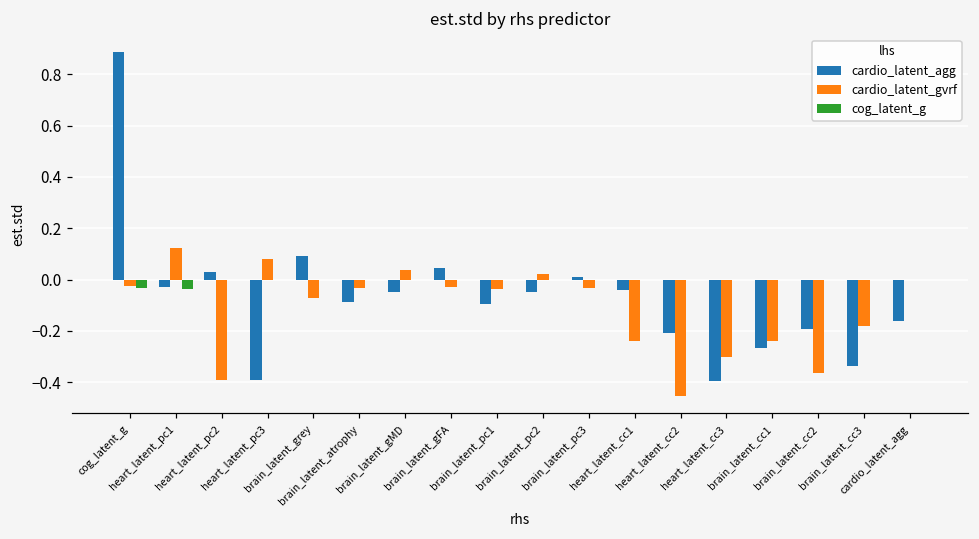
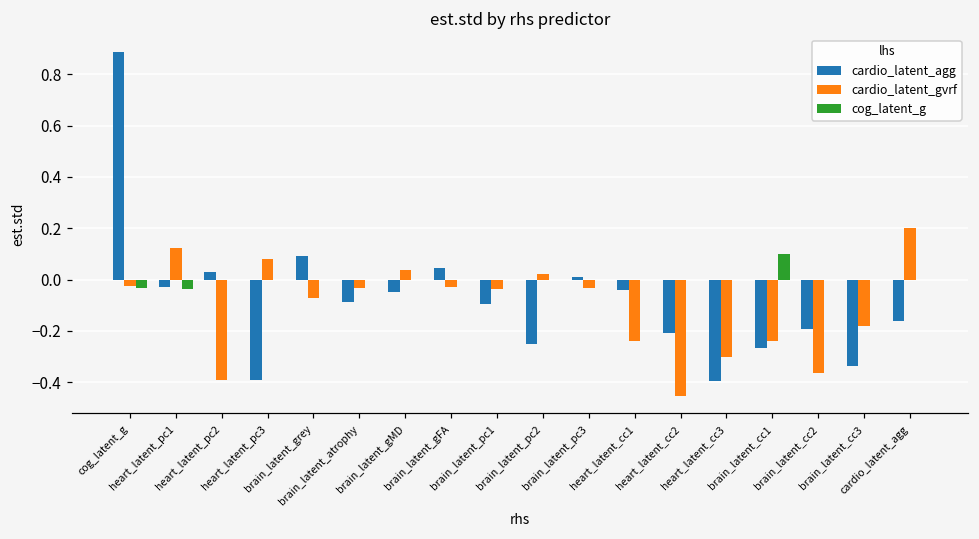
  {
    "cardio_latent_agg": {
      "cog_latent_g": 0.89,
      "heart_latent_pc1": -0.03,
      "heart_latent_pc2": 0.03,
      "heart_latent_pc3": -0.39,
      "brain_latent_grey": 0.09,
      "brain_latent_atrophy": -0.09,
      "brain_latent_gMD": -0.05,
      "brain_latent_gFA": 0.04,
      "brain_latent_pc1": -0.10,
-     "brain_latent_pc2": -0.05,
+     "brain_latent_pc2": -0.25,
      "brain_latent_pc3": 0.01,
      "heart_latent_cc1": -0.04,
      "heart_latent_cc2": -0.21,
      "heart_latent_cc3": -0.40,
      "brain_latent_cc1": -0.27,
      "brain_latent_cc2": -0.19,
      "brain_latent_cc3": -0.34,
      "cardio_latent_agg": -0.16
    },
    "cardio_latent_gvrf": {
      "cog_latent_g": -0.03,
      "heart_latent_pc1": 0.12,
      "heart_latent_pc2": -0.4,
      "heart_latent_pc3": 0.08,
      "brain_latent_grey": -0.07,
      "brain_latent_atrophy": -0.03,
      "brain_latent_gMD": 0.04,
      "brain_latent_gFA": -0.03,
      "brain_latent_pc1": -0.04,
      "brain_latent_pc2": 0.02,
      "brain_latent_pc3": -0.03,
      "heart_latent_cc1": -0.24,
      "heart_latent_cc2": -0.45,
      "heart_latent_cc3": -0.3,
      "brain_latent_cc1": -0.24,
      "brain_latent_cc2": -0.36,
      "brain_latent_cc3": -0.18,
-     "cardio_latent_agg": 0.0
+     "cardio_latent_agg": 0.2
    },
    "cog_latent_g": {
      "cog_latent_g": -0.03,
      "heart_latent_pc1": -0.04,
      "heart_latent_pc2": 0.0,
      "heart_latent_pc3": 0.0,
      "brain_latent_grey": 0.0,
      "brain_latent_atrophy": 0.0,
      "brain_latent_gMD": 0.0,
      "brain_latent_gFA": 0.0,
      "brain_latent_pc1": 0.0,
      "brain_latent_pc2": 0.0,
      "brain_latent_pc3": 0.0,
      "heart_latent_cc1": 0.0,
      "heart_latent_cc2": 0.0,
      "heart_latent_cc3": 0.0,
-     "brain_latent_cc1": 0.0,
+     "brain_latent_cc1": 0.1,
      "brain_latent_cc2": 0.0,
      "brain_latent_cc3": 0.0,
      "cardio_latent_agg": 0.0
    }
  }
